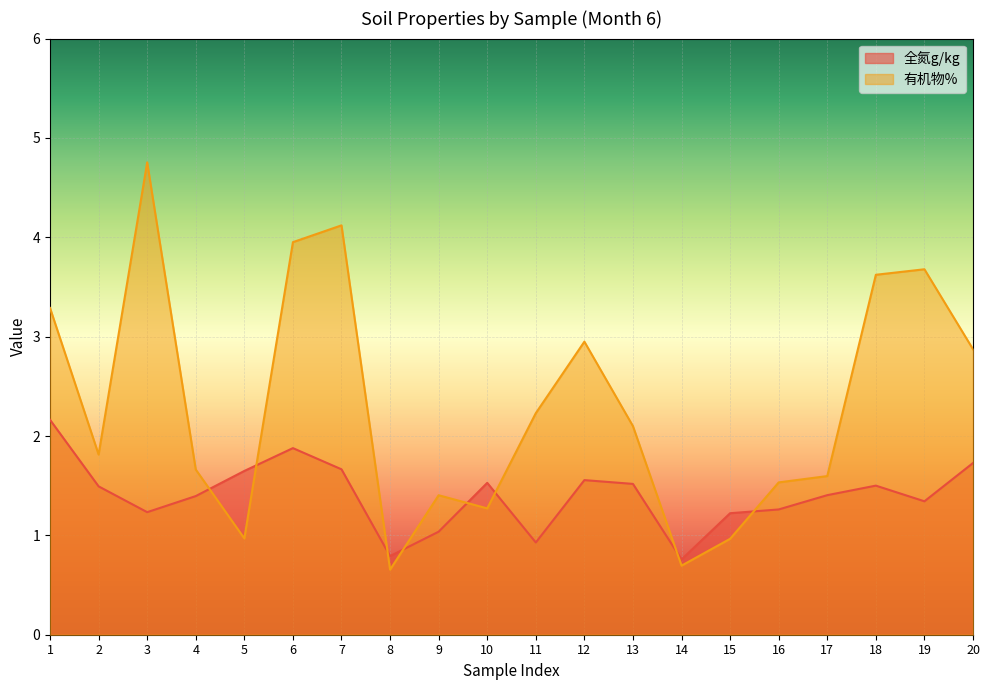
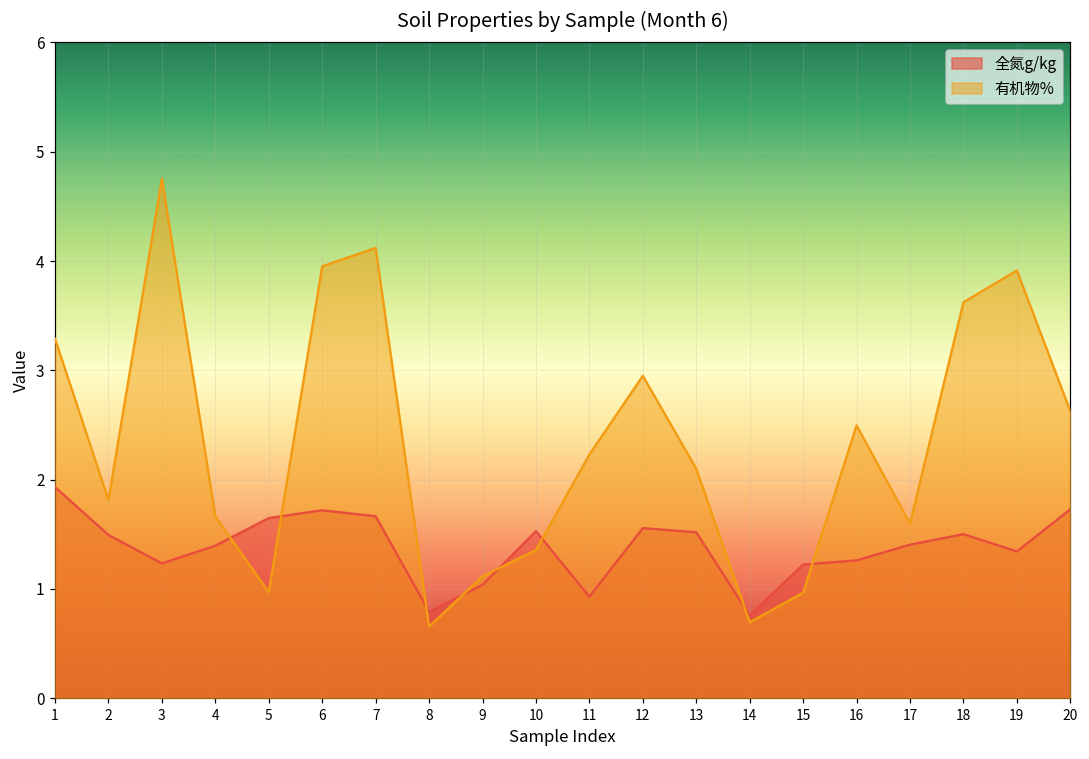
  {
    "全氮g/kg": {
-     "1": 2.2,
+     "1": 1.9,
      "2": 1.5,
      "3": 1.2,
      "4": 1.4,
      "5": 1.6,
-     "6": 1.9,
+     "6": 1.7,
      "7": 1.7,
      "8": 0.8,
      "9": 1.0,
      "10": 1.5,
      "11": 0.9,
      "12": 1.6,
      "13": 1.5,
      "14": 0.8,
      "15": 1.2,
      "16": 1.3,
      "17": 1.4,
      "18": 1.5,
      "19": 1.3,
      "20": 1.7
    },
    "有机物%": {
      "1": 3.3,
      "2": 1.8,
      "3": 4.8,
      "4": 1.7,
      "5": 1.0,
      "6": 4.0,
      "7": 4.1,
      "8": 0.7,
-     "9": 1.4,
-     "10": 1.3,
+     "9": 1.1,
+     "10": 1.4,
      "11": 2.2,
      "12": 2.9,
      "13": 2.1,
      "14": 0.7,
      "15": 1.0,
-     "16": 1.5,
+     "16": 2.5,
      "17": 1.6,
      "18": 3.6,
-     "19": 3.7,
-     "20": 2.9
+     "19": 3.9,
+     "20": 2.6
    }
  }
